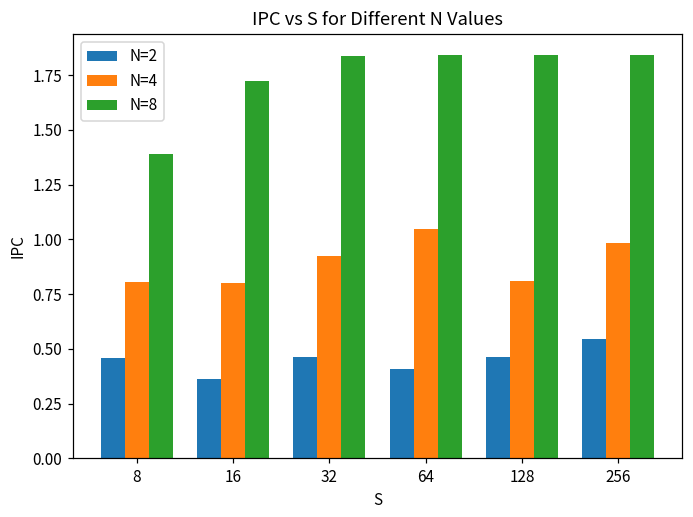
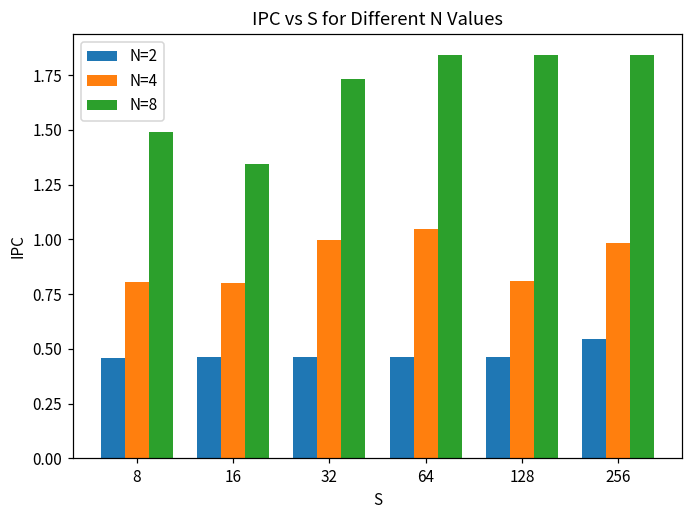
  {
    "N=2": {
      "8": 0.46,
-     "16": 0.36,
+     "16": 0.46,
      "32": 0.46,
-     "64": 0.41,
+     "64": 0.46,
      "128": 0.46,
      "256": 0.54
    },
    "N=4": {
      "8": 0.81,
      "16": 0.80,
-     "32": 0.92,
+     "32": 1.00,
      "64": 1.05,
      "128": 0.81,
      "256": 0.99
    },
    "N=8": {
-     "8": 1.39,
-     "16": 1.72,
-     "32": 1.84,
+     "8": 1.49,
+     "16": 1.34,
+     "32": 1.73,
      "64": 1.84,
      "128": 1.84,
      "256": 1.84
    }
  }
